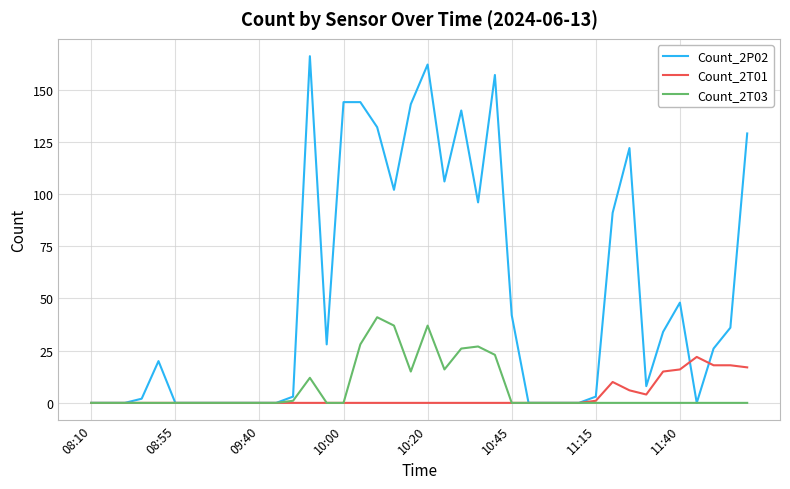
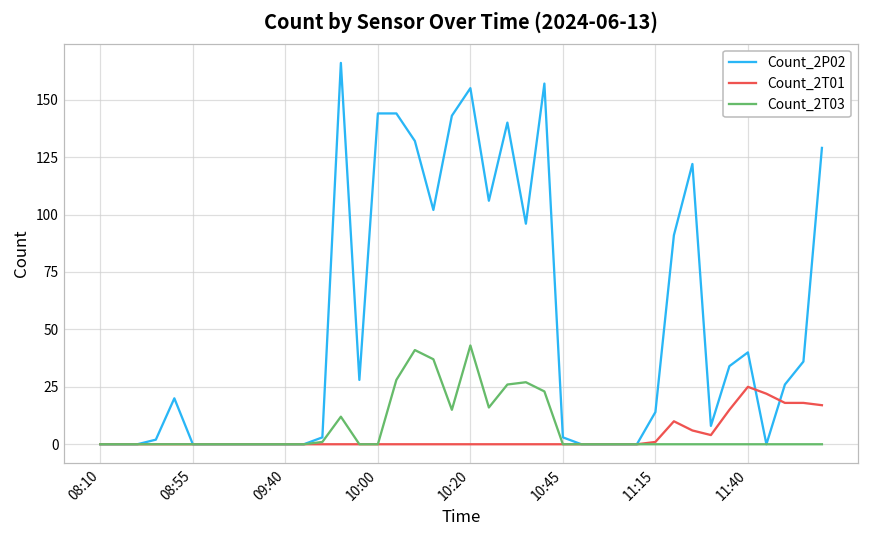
  {
    "Count_2P02": {
-     "10:20": 162,
-     "10:45": 42,
-     "11:15": 3,
-     "11:40": 48
+     "10:20": 155,
+     "10:45": 3,
+     "11:15": 14,
+     "11:40": 40
    },
    "Count_2T01": {
      "10:20": 0,
-     "11:40": 16
+     "11:40": 25
    },
    "Count_2T03": {
-     "10:20": 37,
+     "10:20": 43,
      "11:40": 0
    }
  }
